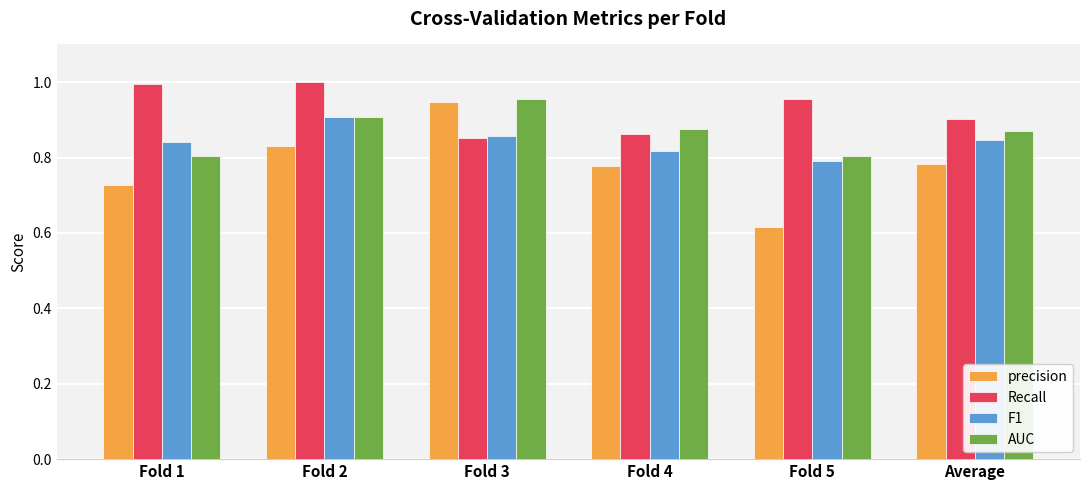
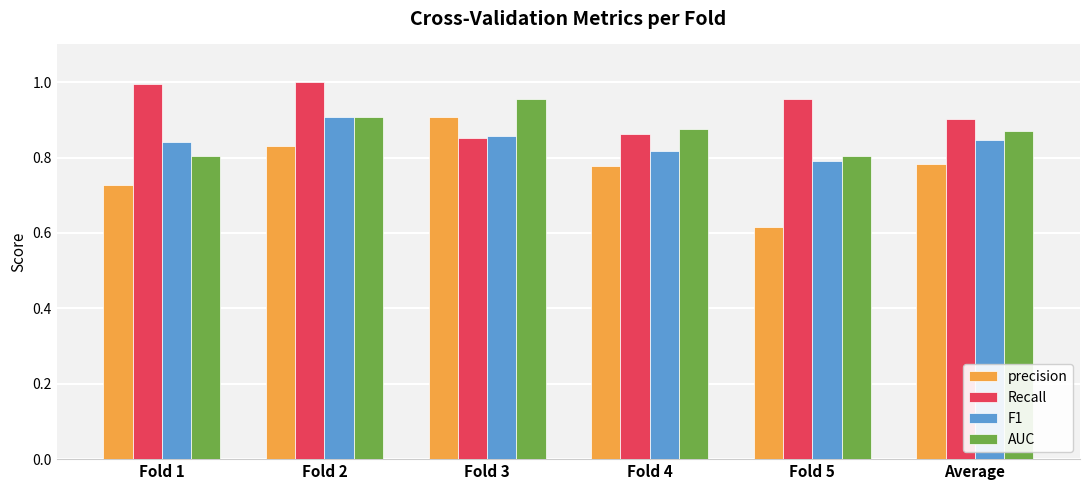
  {
    "precision": {
      "Fold 1": 0.73,
      "Fold 2": 0.83,
-     "Fold 3": 0.95,
+     "Fold 3": 0.91,
      "Fold 4": 0.78,
      "Fold 5": 0.62,
      "Average": 0.78
    },
    "Recall": {
      "Fold 1": 1.00,
      "Fold 2": 1.00,
      "Fold 3": 0.85,
      "Fold 4": 0.86,
      "Fold 5": 0.96,
      "Average": 0.90
    },
    "F1": {
      "Fold 1": 0.84,
      "Fold 2": 0.91,
      "Fold 3": 0.86,
      "Fold 4": 0.82,
      "Fold 5": 0.79,
      "Average": 0.85
    },
    "AUC": {
      "Fold 1": 0.80,
      "Fold 2": 0.91,
      "Fold 3": 0.96,
      "Fold 4": 0.88,
      "Fold 5": 0.80,
      "Average": 0.87
    }
  }
